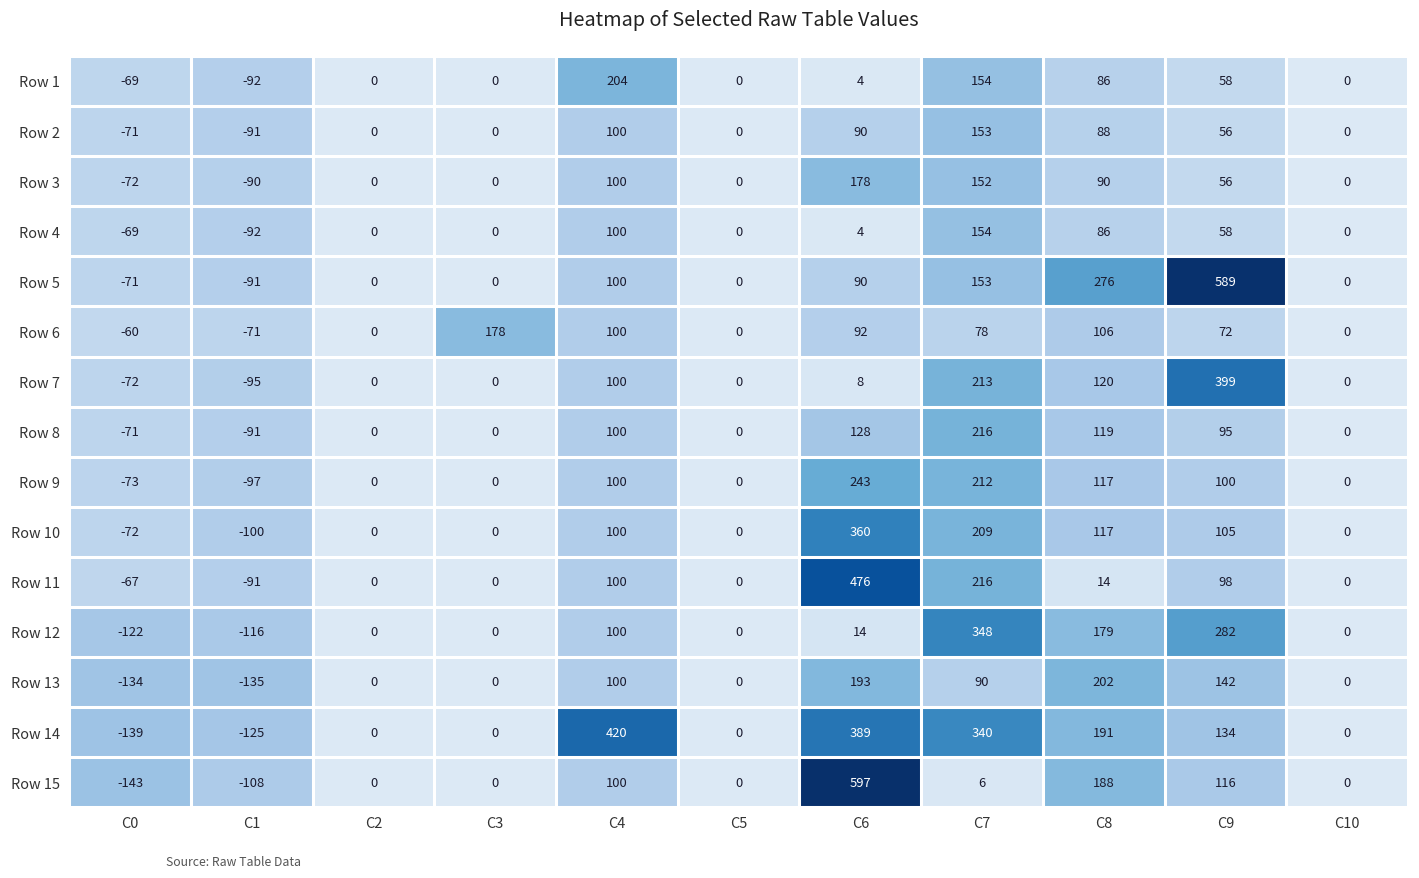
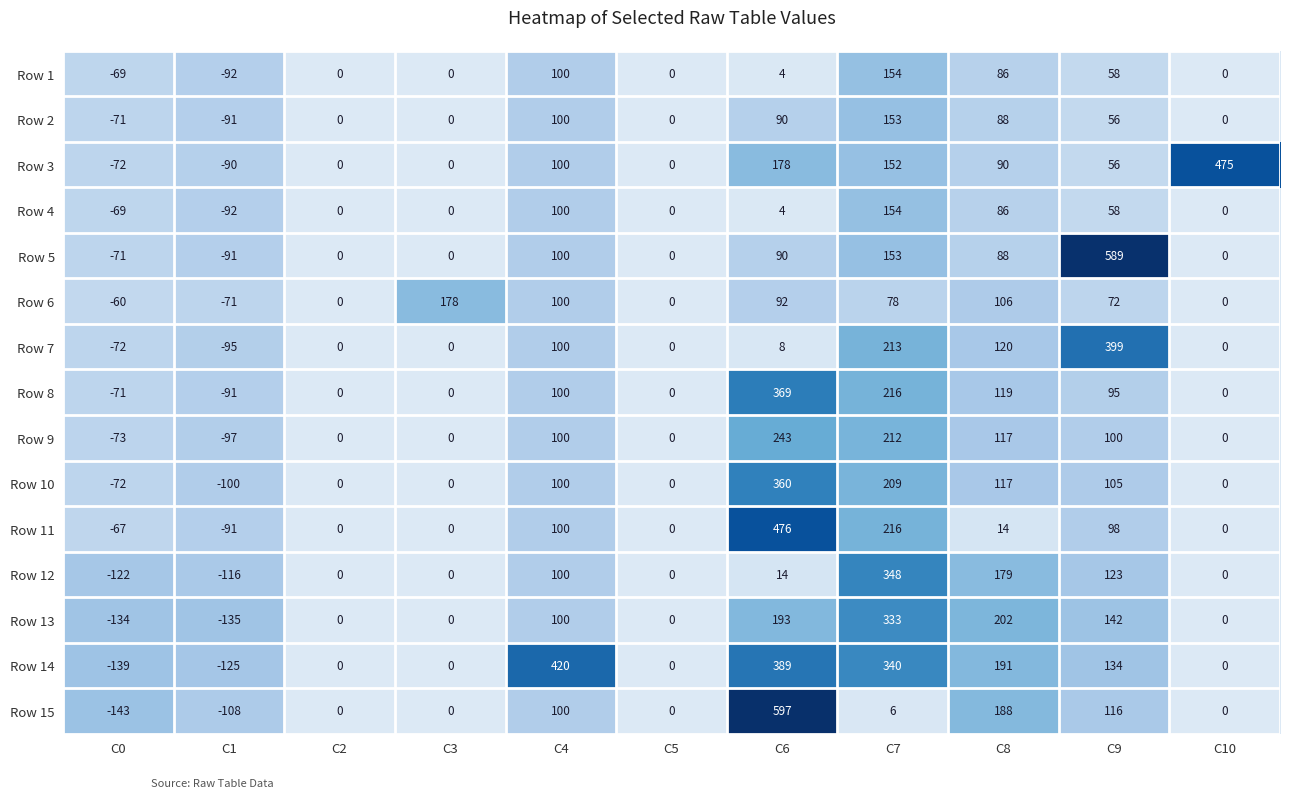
  {
    "Row 1": {
      "C0": -69,
      "C1": -92,
      "C2": 0,
      "C3": 0,
-     "C4": 204,
+     "C4": 100,
      "C5": 0,
      "C6": 4,
      "C7": 154,
      "C8": 86,
      "C9": 58,
      "C10": 0
    },
    "Row 2": {
      "C0": -71,
      "C1": -91,
      "C2": 0,
      "C3": 0,
      "C4": 100,
      "C5": 0,
      "C6": 90,
      "C7": 153,
      "C8": 88,
      "C9": 56,
      "C10": 0
    },
    "Row 3": {
      "C0": -72,
      "C1": -90,
      "C2": 0,
      "C3": 0,
      "C4": 100,
      "C5": 0,
      "C6": 178,
      "C7": 152,
      "C8": 90,
      "C9": 56,
-     "C10": 0
+     "C10": 475
    },
    "Row 4": {
      "C0": -69,
      "C1": -92,
      "C2": 0,
      "C3": 0,
      "C4": 100,
      "C5": 0,
      "C6": 4,
      "C7": 154,
      "C8": 86,
      "C9": 58,
      "C10": 0
    },
    "Row 5": {
      "C0": -71,
      "C1": -91,
      "C2": 0,
      "C3": 0,
      "C4": 100,
      "C5": 0,
      "C6": 90,
      "C7": 153,
-     "C8": 276,
+     "C8": 88,
      "C9": 589,
      "C10": 0
    },
    "Row 6": {
      "C0": -60,
      "C1": -71,
      "C2": 0,
      "C3": 178,
      "C4": 100,
      "C5": 0,
      "C6": 92,
      "C7": 78,
      "C8": 106,
      "C9": 72,
      "C10": 0
    },
    "Row 7": {
      "C0": -72,
      "C1": -95,
      "C2": 0,
      "C3": 0,
      "C4": 100,
      "C5": 0,
      "C6": 8,
      "C7": 213,
      "C8": 120,
      "C9": 399,
      "C10": 0
    },
    "Row 8": {
      "C0": -71,
      "C1": -91,
      "C2": 0,
      "C3": 0,
      "C4": 100,
      "C5": 0,
-     "C6": 128,
+     "C6": 369,
      "C7": 216,
      "C8": 119,
      "C9": 95,
      "C10": 0
    },
    "Row 9": {
      "C0": -73,
      "C1": -97,
      "C2": 0,
      "C3": 0,
      "C4": 100,
      "C5": 0,
      "C6": 243,
      "C7": 212,
      "C8": 117,
      "C9": 100,
      "C10": 0
    },
    "Row 10": {
      "C0": -72,
      "C1": -100,
      "C2": 0,
      "C3": 0,
      "C4": 100,
      "C5": 0,
      "C6": 360,
      "C7": 209,
      "C8": 117,
      "C9": 105,
      "C10": 0
    },
    "Row 11": {
      "C0": -67,
      "C1": -91,
      "C2": 0,
      "C3": 0,
      "C4": 100,
      "C5": 0,
      "C6": 476,
      "C7": 216,
      "C8": 14,
      "C9": 98,
      "C10": 0
    },
    "Row 12": {
      "C0": -122,
      "C1": -116,
      "C2": 0,
      "C3": 0,
      "C4": 100,
      "C5": 0,
      "C6": 14,
      "C7": 348,
      "C8": 179,
-     "C9": 282,
+     "C9": 123,
      "C10": 0
    },
    "Row 13": {
      "C0": -134,
      "C1": -135,
      "C2": 0,
      "C3": 0,
      "C4": 100,
      "C5": 0,
      "C6": 193,
-     "C7": 90,
+     "C7": 333,
      "C8": 202,
      "C9": 142,
      "C10": 0
    },
    "Row 14": {
      "C0": -139,
      "C1": -125,
      "C2": 0,
      "C3": 0,
      "C4": 420,
      "C5": 0,
      "C6": 389,
      "C7": 340,
      "C8": 191,
      "C9": 134,
      "C10": 0
    },
    "Row 15": {
      "C0": -143,
      "C1": -108,
      "C2": 0,
      "C3": 0,
      "C4": 100,
      "C5": 0,
      "C6": 597,
      "C7": 6,
      "C8": 188,
      "C9": 116,
      "C10": 0
    }
  }
